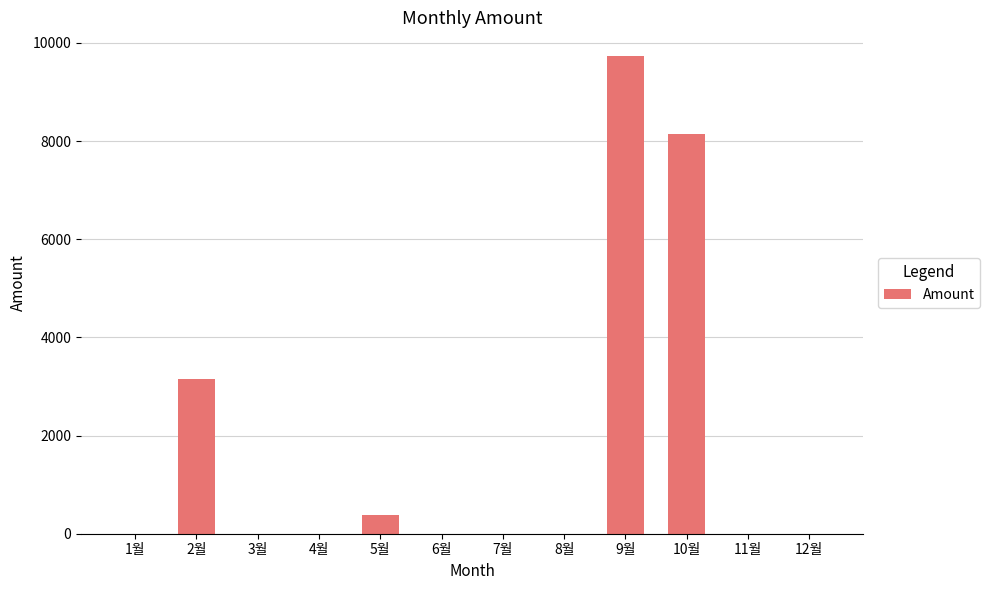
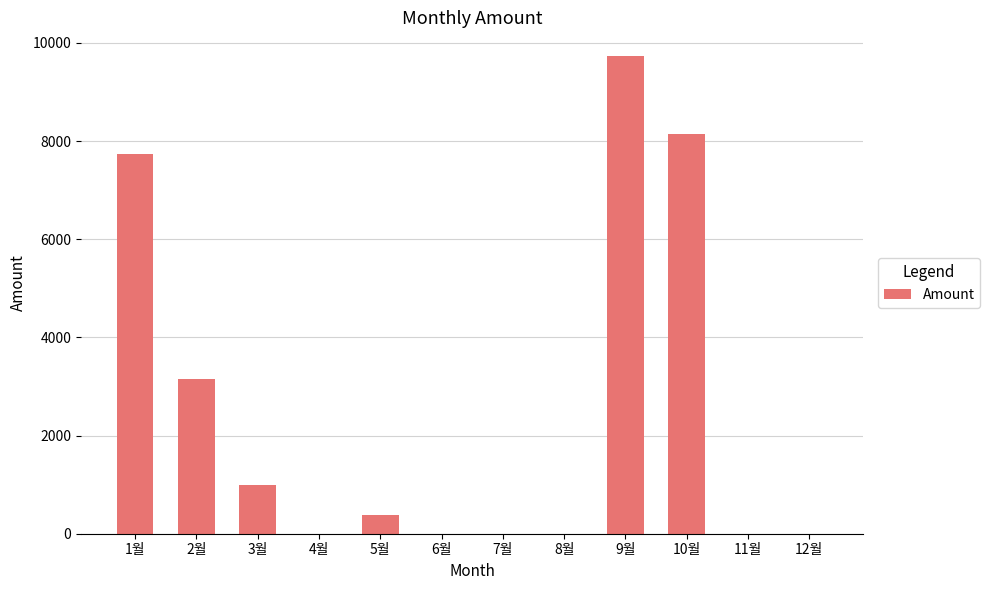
  {
-   "1월": 0,
+   "1월": 7700,
    "2월": 3200,
-   "3월": 0,
+   "3월": 1000,
    "4월": 0,
    "5월": 400,
    "6월": 0,
    "7월": 0,
    "8월": 0,
    "9월": 9700,
    "10월": 8200,
    "11월": 0,
    "12월": 0
  }
